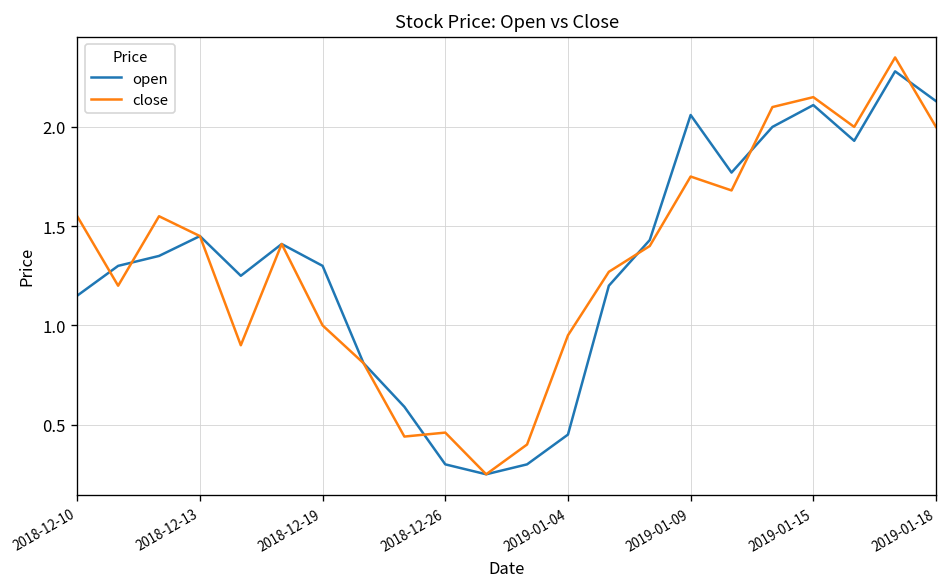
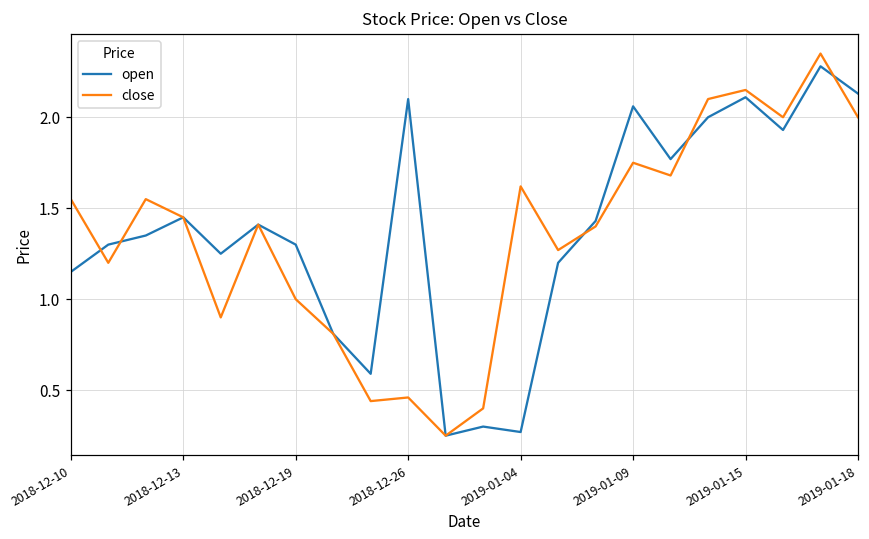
  {
    "open": {
      "2018-12-10": 1.15,
      "2018-12-19": 1.30,
-     "2018-12-26": 0.3,
-     "2019-01-04": 0.45,
+     "2018-12-26": 2.1,
+     "2019-01-04": 0.27,
      "2019-01-09": 2.06,
      "2019-01-15": 2.11,
      "2019-01-18": 2.13
    },
    "close": {
      "2018-12-10": 1.55,
      "2018-12-19": 1.00,
      "2018-12-26": 0.46,
-     "2019-01-04": 0.95,
+     "2019-01-04": 1.62,
      "2019-01-09": 1.75,
      "2019-01-15": 2.15,
      "2019-01-18": 2.00
    }
  }
